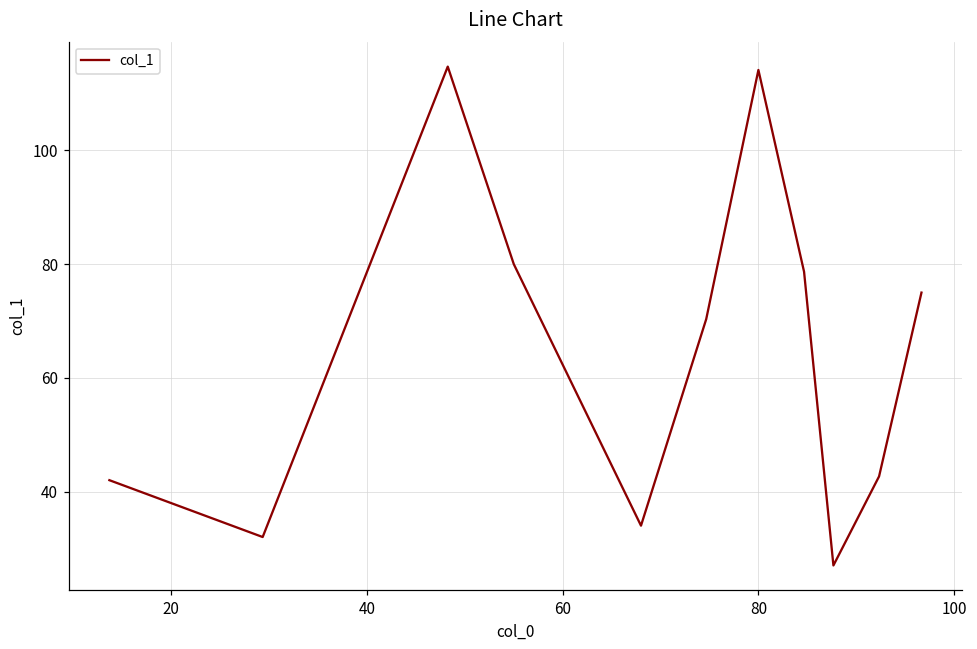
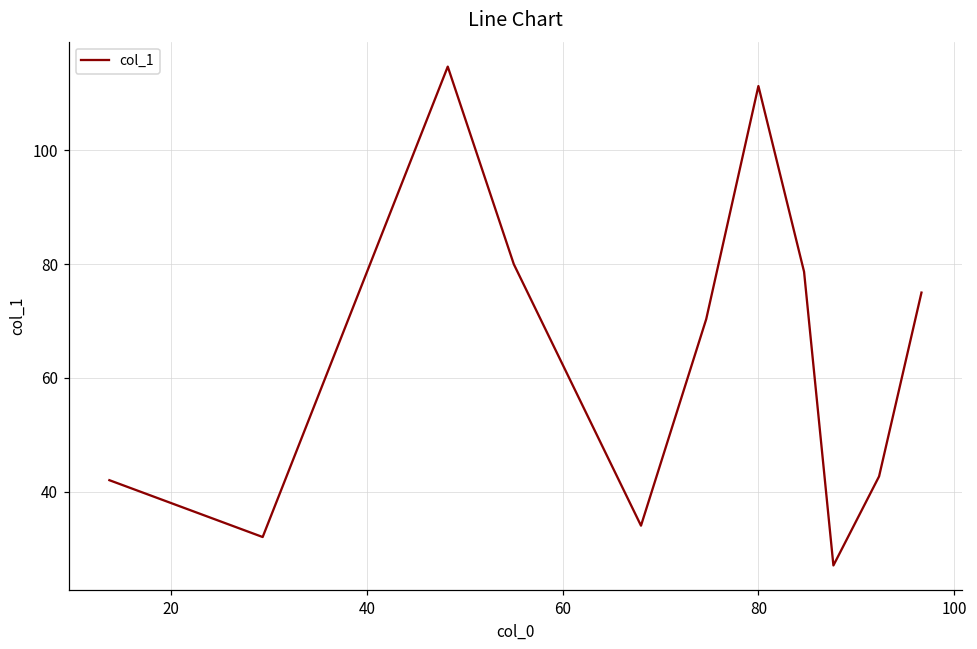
  {
-   "80": 114
+   "80": 111
  }
